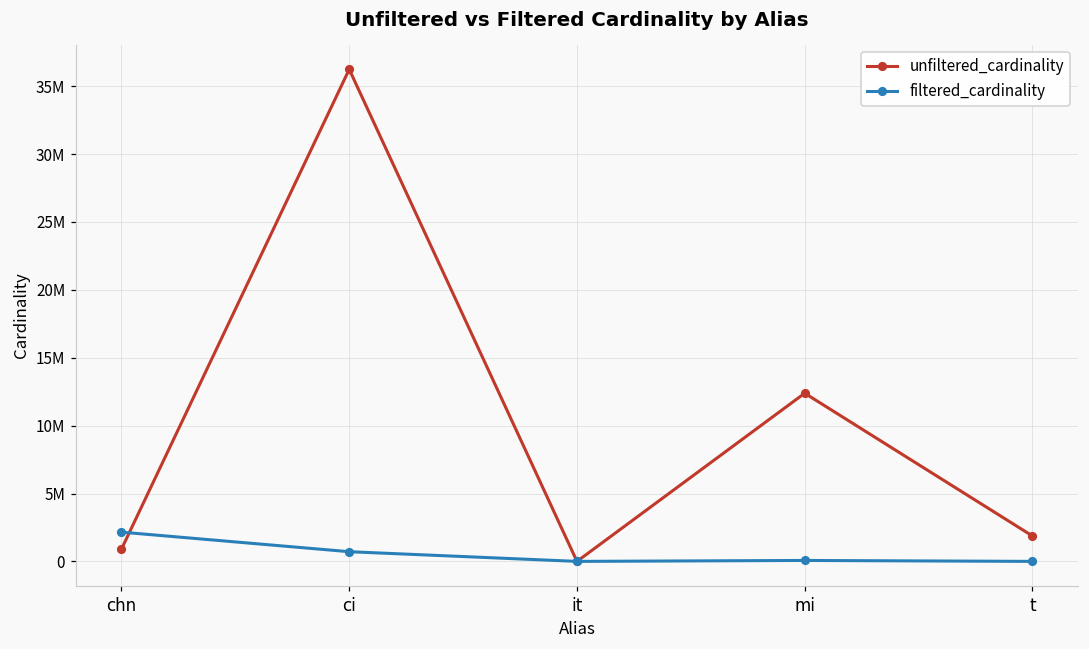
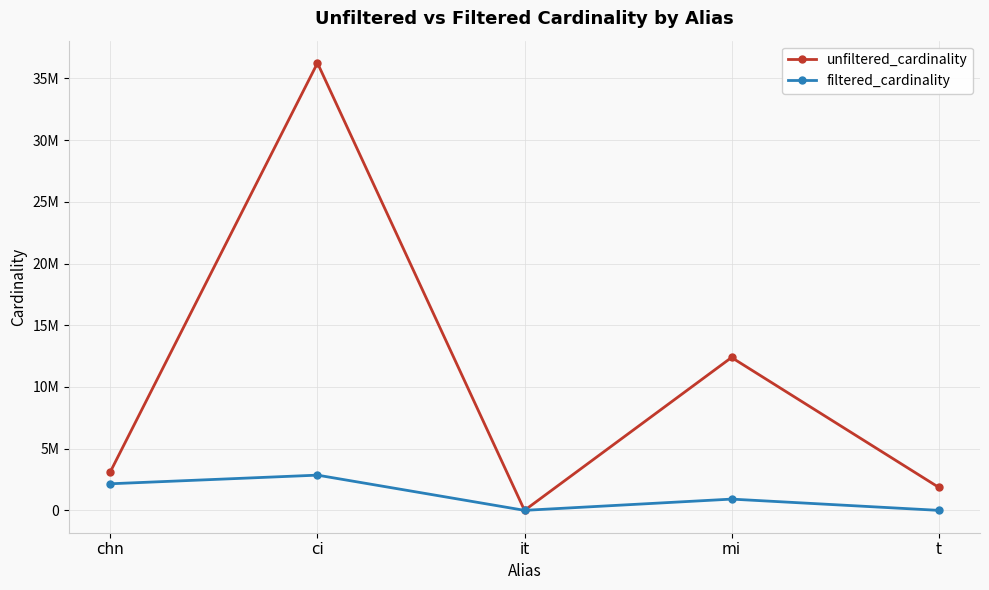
  {
    "unfiltered_cardinality": {
-     "chn": 900000,
+     "chn": 3100000,
      "ci": 36200000,
      "mi": 12400000,
      "t": 1900000
    },
    "filtered_cardinality": {
      "chn": 2200000,
-     "ci": 700000,
-     "mi": 100000,
+     "ci": 2900000,
+     "mi": 900000,
      "t": 0
    }
  }
